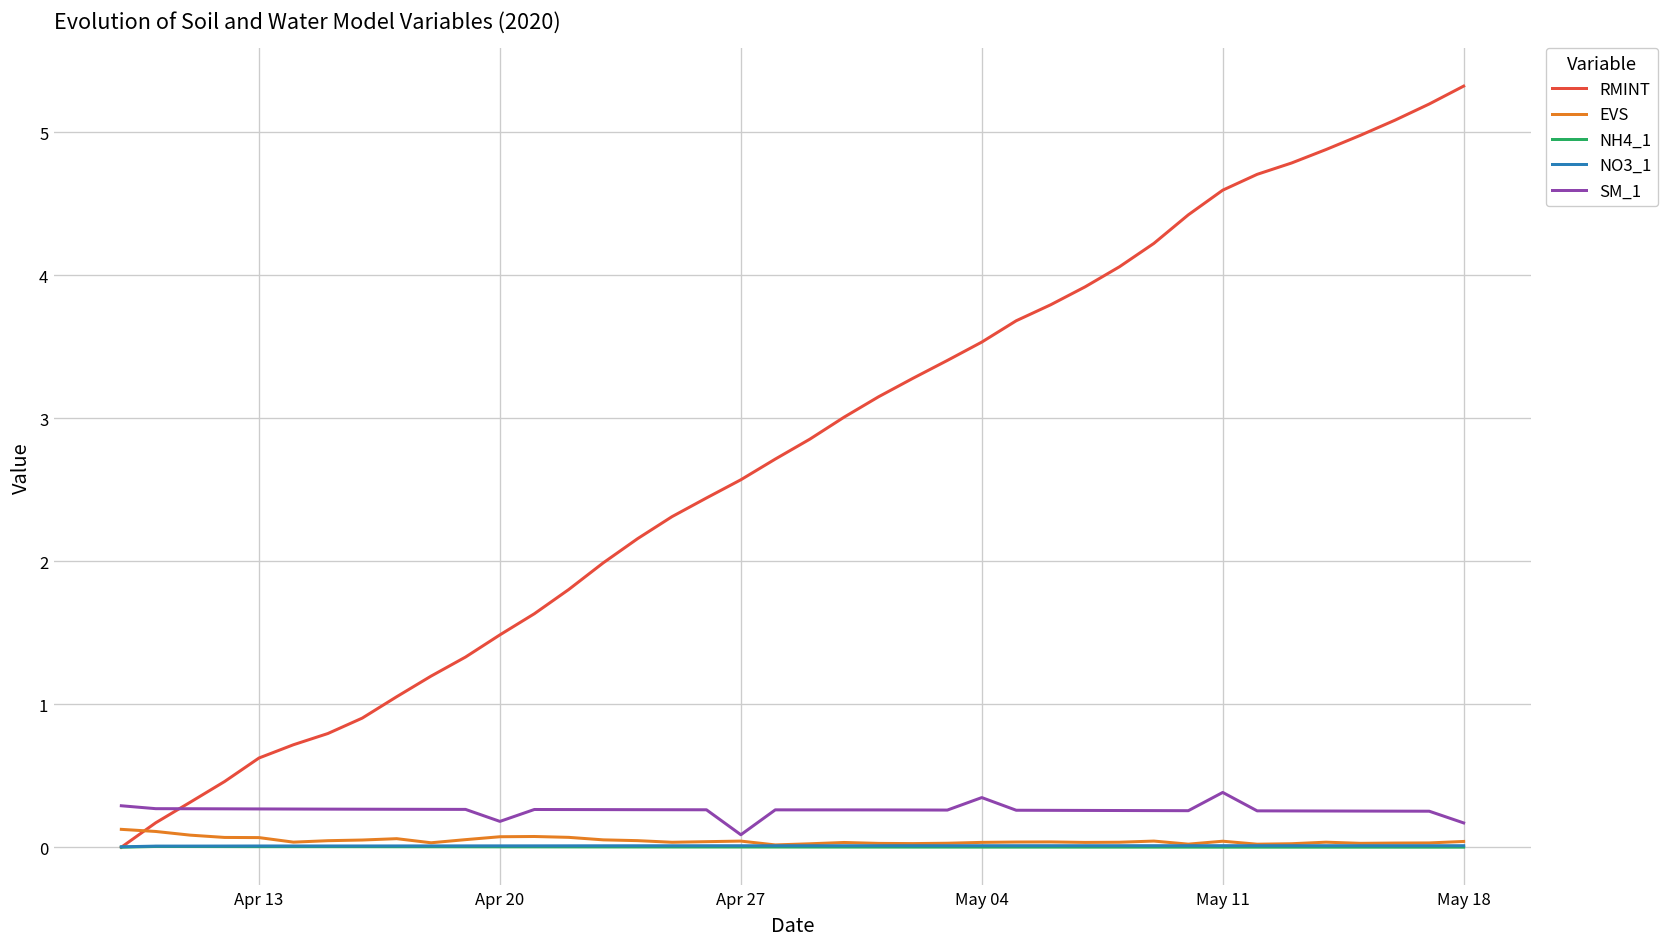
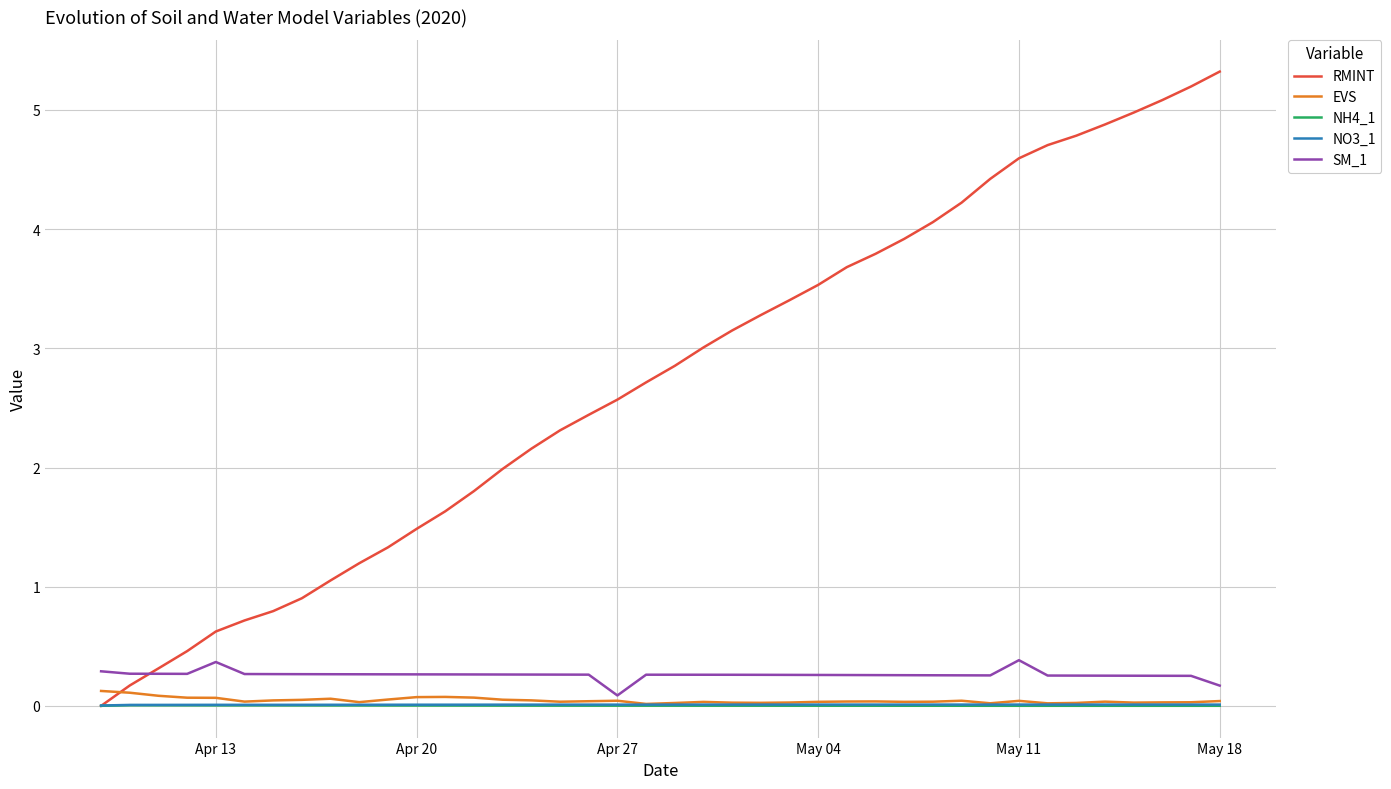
  {
    "SM_1": {
-     "Apr 13": 0.27,
-     "Apr 20": 0.18,
+     "Apr 13": 0.37,
+     "Apr 20": 0.26,
      "Apr 27": 0.09,
-     "May 04": 0.35,
+     "May 04": 0.26,
      "May 11": 0.38,
      "May 18": 0.17
    }
  }
